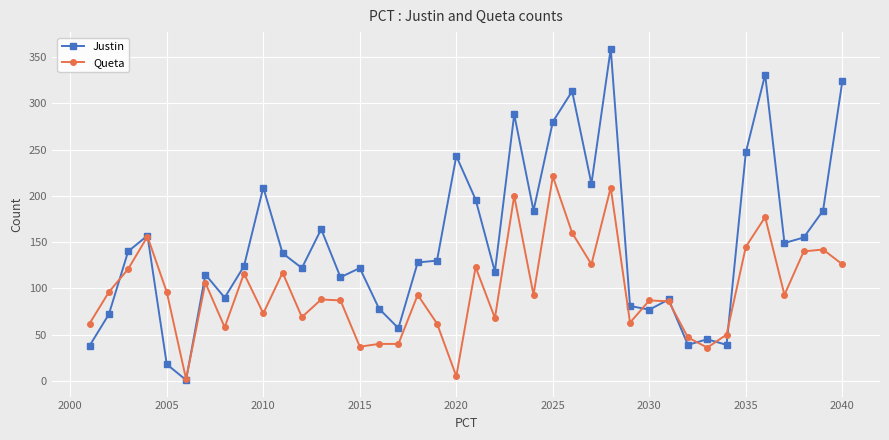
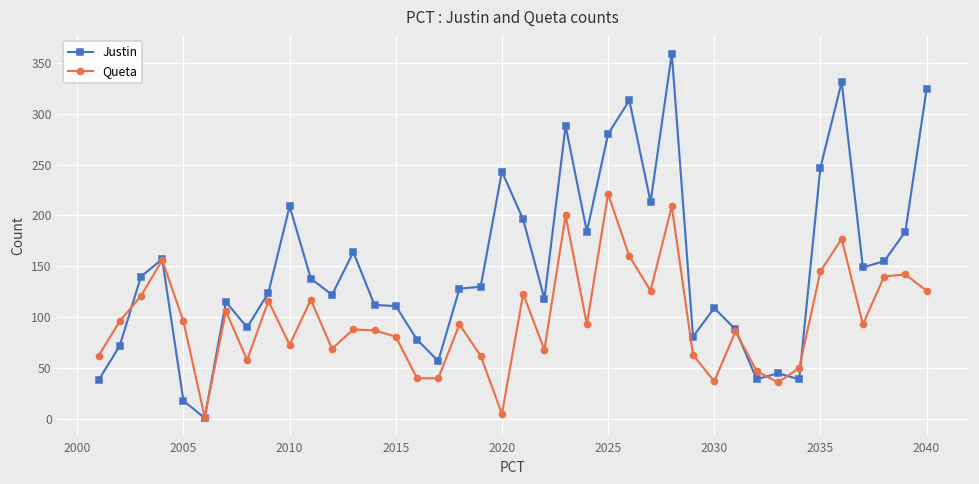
  {
    "Justin": {
      "2005": 20,
      "2010": 210,
-     "2015": 120,
+     "2015": 110,
      "2020": 240,
      "2025": 280,
-     "2030": 80,
+     "2030": 110,
      "2035": 250,
      "2040": 320
    },
    "Queta": {
      "2005": 100,
      "2010": 70,
-     "2015": 40,
+     "2015": 80,
      "2020": 10,
      "2025": 220,
-     "2030": 90,
+     "2030": 40,
      "2035": 150,
      "2040": 130
    }
  }
